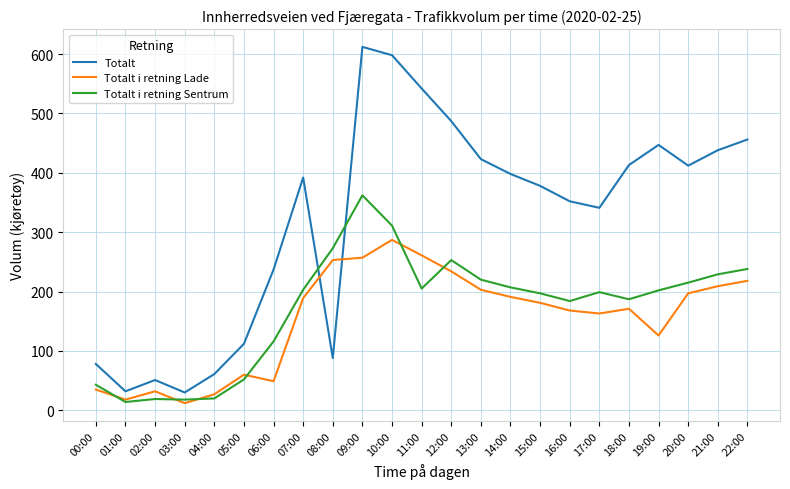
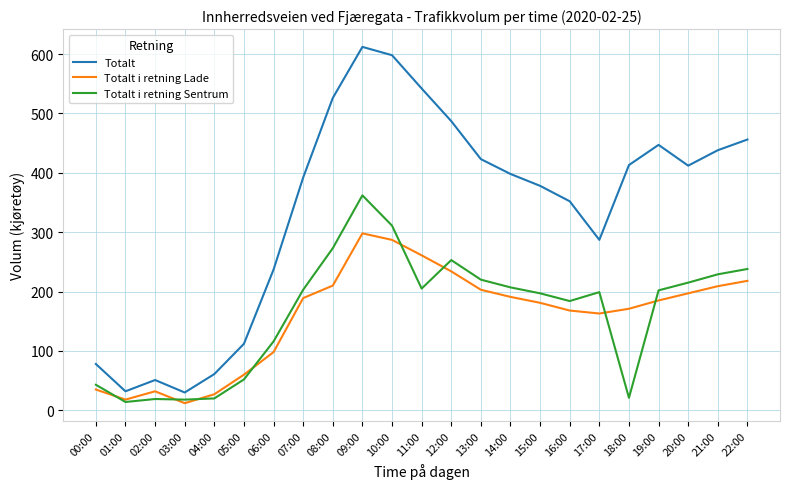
  {
    "Totalt": {
      "00:00": 80,
      "01:00": 30,
      "02:00": 50,
      "03:00": 30,
      "04:00": 60,
      "05:00": 110,
      "06:00": 240,
      "07:00": 390,
-     "08:00": 90,
+     "08:00": 530,
      "09:00": 610,
      "10:00": 600,
      "11:00": 540,
      "12:00": 490,
      "13:00": 420,
      "14:00": 400,
      "15:00": 380,
      "16:00": 350,
-     "17:00": 340,
+     "17:00": 290,
      "18:00": 410,
      "19:00": 450,
      "20:00": 410,
      "21:00": 440,
      "22:00": 460
    },
    "Totalt i retning Lade": {
      "00:00": 40,
      "02:00": 30,
      "03:00": 10,
      "04:00": 30,
      "05:00": 60,
-     "06:00": 50,
+     "06:00": 100,
      "07:00": 190,
-     "08:00": 250,
-     "09:00": 260,
+     "08:00": 210,
+     "09:00": 300,
      "10:00": 290,
      "11:00": 260,
      "12:00": 230,
      "13:00": 200,
      "14:00": 190,
      "15:00": 180,
      "16:00": 170,
      "17:00": 160,
      "18:00": 170,
-     "19:00": 130,
+     "19:00": 190,
      "20:00": 200,
      "21:00": 210,
      "22:00": 220
    },
    "Totalt i retning Sentrum": {
      "00:00": 40,
      "02:00": 20,
      "03:00": 20,
      "04:00": 20,
      "05:00": 50,
      "06:00": 120,
      "07:00": 200,
      "08:00": 270,
      "09:00": 360,
      "10:00": 310,
      "11:00": 210,
      "12:00": 250,
      "13:00": 220,
      "14:00": 210,
      "15:00": 200,
      "16:00": 180,
      "17:00": 200,
-     "18:00": 190,
+     "18:00": 20,
      "19:00": 200,
      "20:00": 220,
      "21:00": 230,
      "22:00": 240
    }
  }
